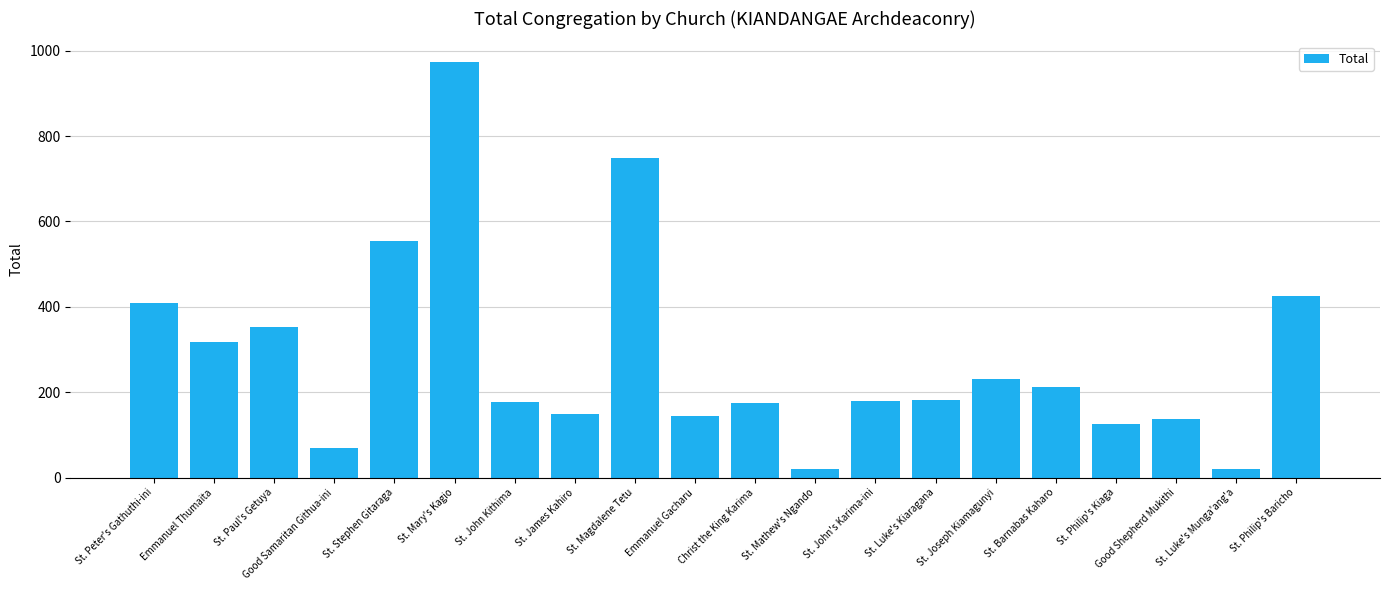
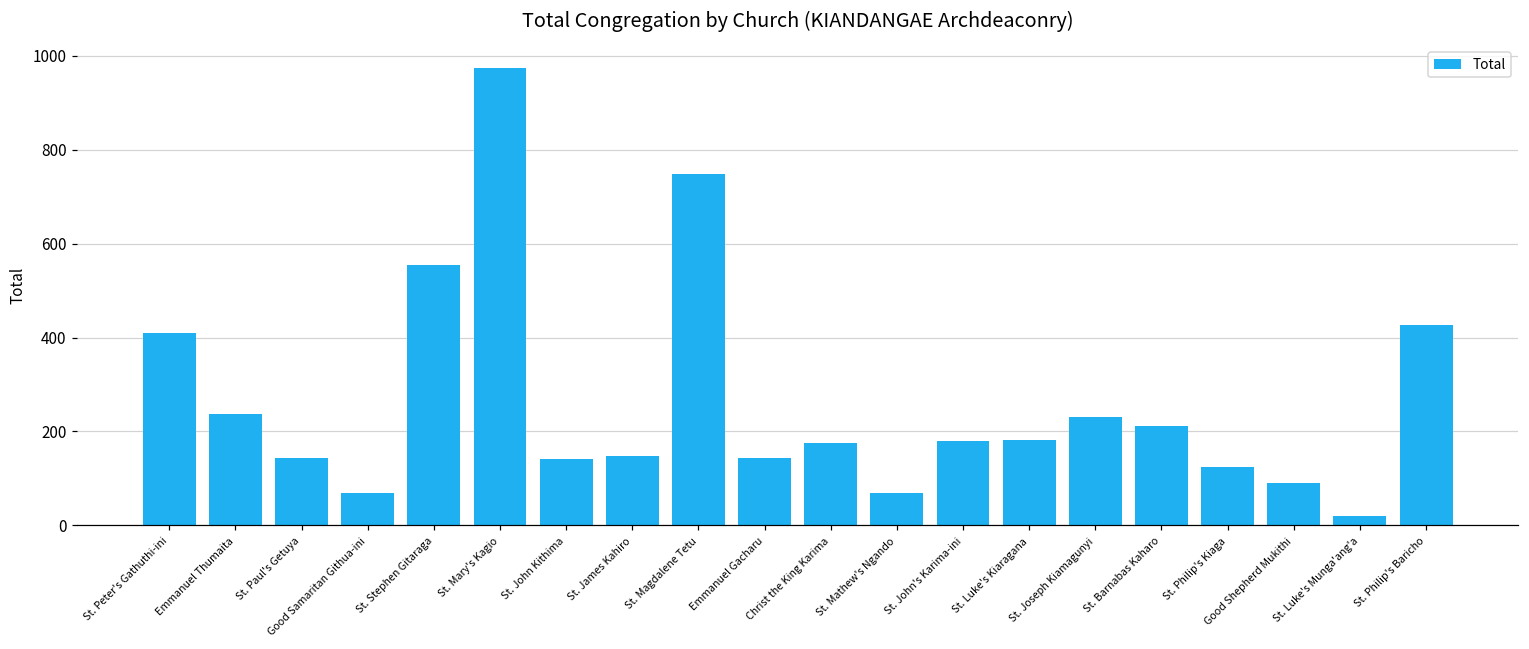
  {
    "St. Peter's Gathuthi-ini": 410,
-   "Emmanuel Thumaita": 320,
-   "St. Paul's Getuya": 350,
+   "Emmanuel Thumaita": 240,
+   "St. Paul's Getuya": 140,
    "Good Samaritan Githua-ini": 70,
    "St. Stephen Gitaraga": 550,
    "St. Mary's Kagio": 970,
-   "St. John Kithima": 180,
+   "St. John Kithima": 140,
    "St. James Kahiro": 150,
    "St. Magdalene Tetu": 750,
    "Emmanuel Gacharu": 140,
    "Christ the King Karima": 180,
-   "St. Mathew's Ngando": 20,
+   "St. Mathew's Ngando": 70,
    "St. John's Karima-ini": 180,
    "St. Luke's Kiaragana": 180,
    "St. Joseph Kiamagunyi": 230,
    "St. Barnabas Kaharo": 210,
    "St. Philip's Kiaga": 130,
-   "Good Shepherd Mukithi": 140,
+   "Good Shepherd Mukithi": 90,
    "St. Luke's Munga'ang'a": 20,
    "St. Philip's Baricho": 430
  }
